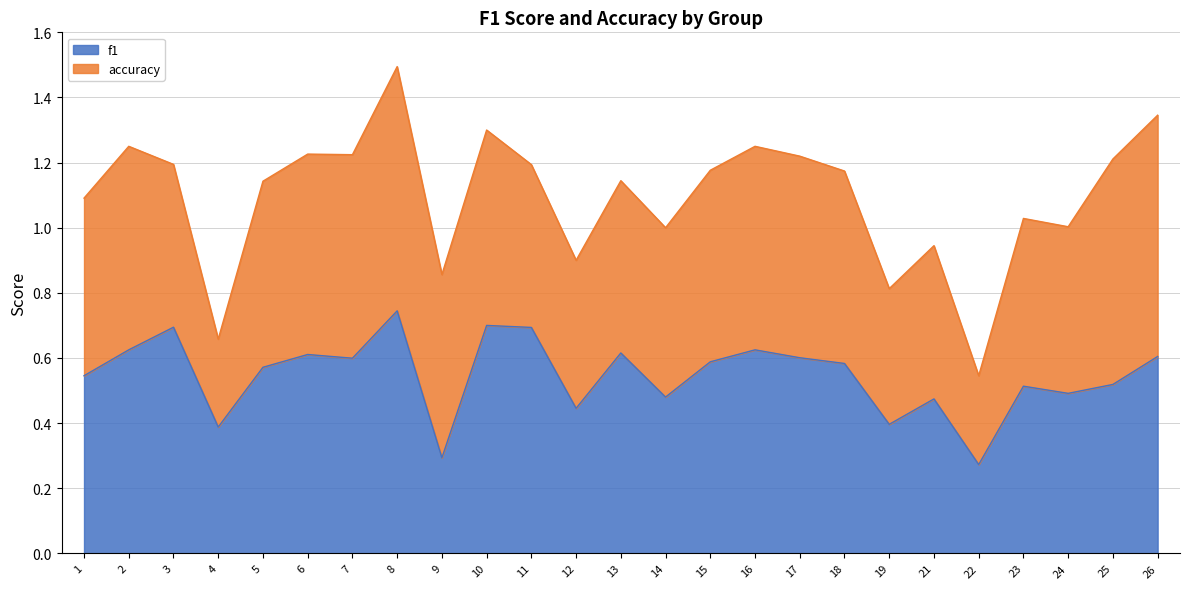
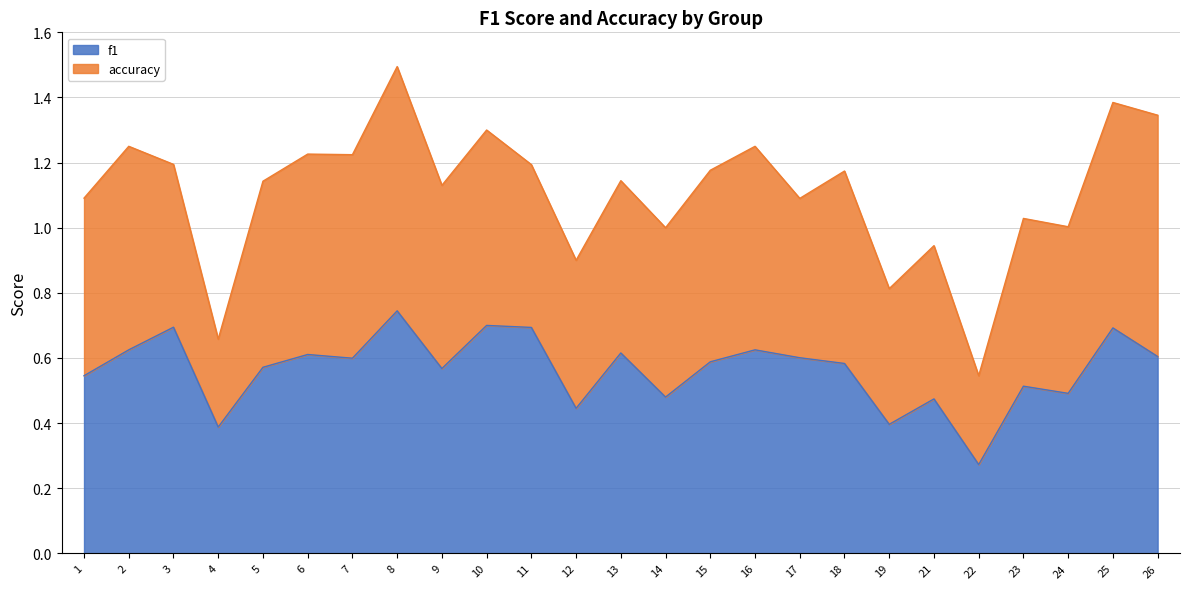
  {
    "f1": {
      "1": 0.55,
      "2": 0.63,
      "3": 0.69,
      "4": 0.39,
      "5": 0.57,
      "6": 0.61,
      "7": 0.60,
      "8": 0.74,
-     "9": 0.29,
+     "9": 0.57,
      "10": 0.70,
      "11": 0.69,
      "12": 0.45,
      "13": 0.62,
      "14": 0.48,
      "15": 0.59,
      "16": 0.63,
      "17": 0.60,
      "18": 0.58,
      "19": 0.40,
      "21": 0.47,
      "22": 0.27,
      "23": 0.51,
      "24": 0.49,
-     "25": 0.52,
+     "25": 0.69,
      "26": 0.60
    },
    "accuracy": {
      "1": 0.55,
      "2": 0.63,
      "3": 0.50,
      "4": 0.27,
      "5": 0.57,
      "6": 0.62,
      "7": 0.63,
      "8": 0.75,
      "9": 0.56,
      "10": 0.60,
      "11": 0.50,
      "12": 0.45,
      "13": 0.53,
      "14": 0.52,
      "15": 0.59,
      "16": 0.63,
-     "17": 0.62,
+     "17": 0.49,
      "18": 0.59,
      "19": 0.42,
      "21": 0.47,
      "22": 0.27,
      "23": 0.52,
      "24": 0.51,
      "25": 0.69,
      "26": 0.74
    }
  }
